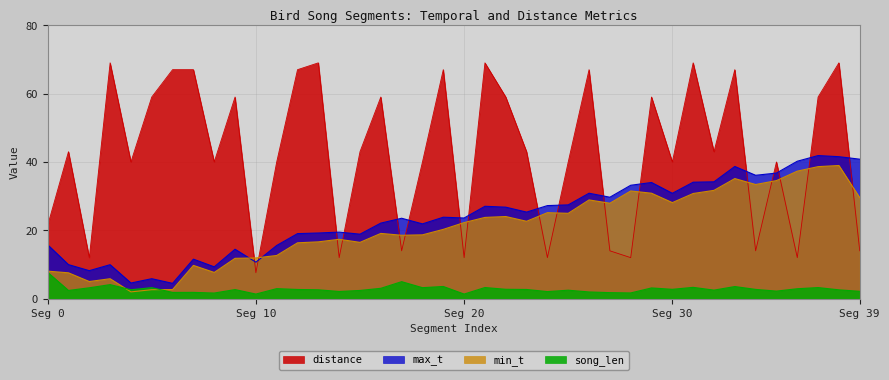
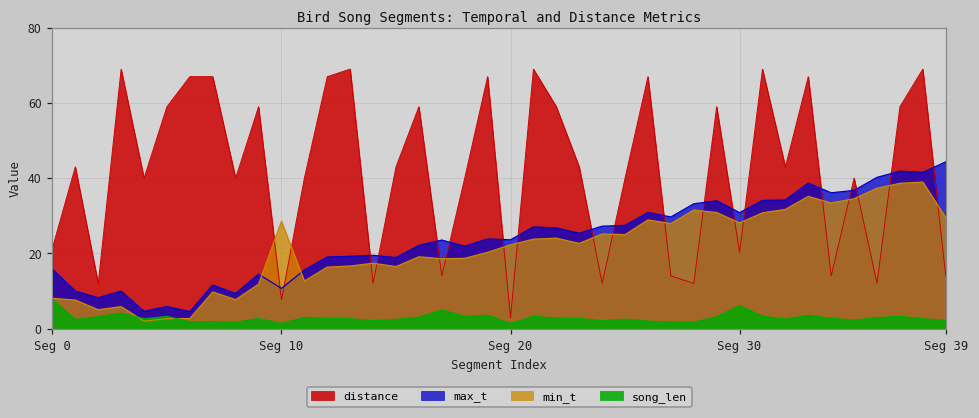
  {
    "distance": {
      "Seg 0": 21,
      "Seg 10": 8,
-     "Seg 20": 12,
-     "Seg 30": 40,
+     "Seg 20": 3,
+     "Seg 30": 20,
      "Seg 39": 14
    },
    "max_t": {
      "Seg 0": 16,
      "Seg 10": 11,
      "Seg 20": 24,
      "Seg 30": 31,
-     "Seg 39": 41
+     "Seg 39": 44
    },
    "min_t": {
-     "Seg 10": 12,
+     "Seg 10": 29,
      "Seg 20": 22,
      "Seg 30": 28,
      "Seg 39": 30
    },
    "song_len": {
      "Seg 10": 1,
      "Seg 20": 1,
-     "Seg 30": 3,
+     "Seg 30": 6,
      "Seg 39": 2
    }
  }
